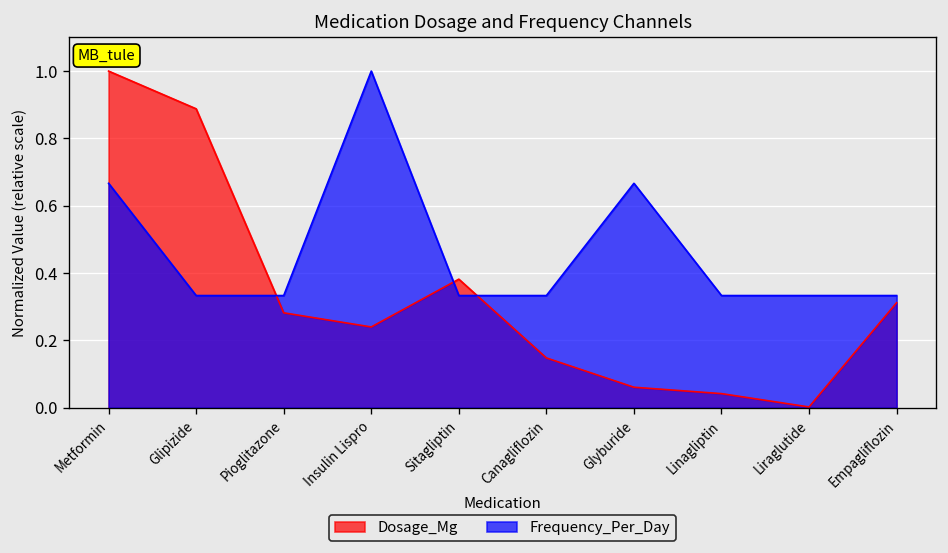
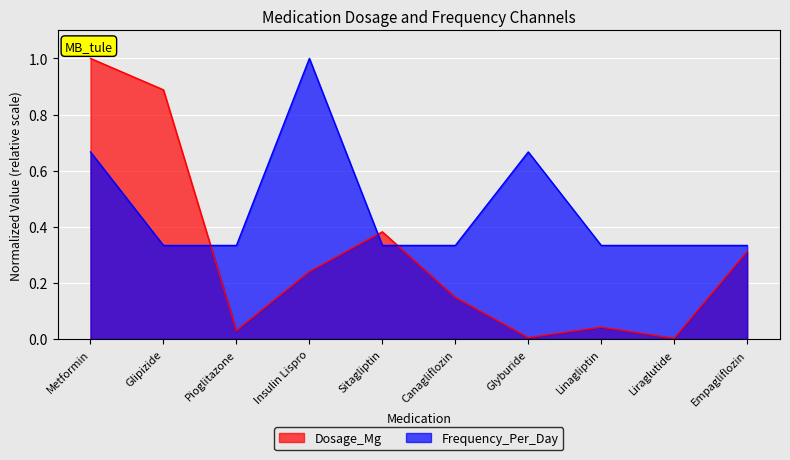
  {
    "Dosage_Mg": {
      "Metformin": 1.00,
      "Glipizide": 0.89,
-     "Pioglitazone": 0.28,
+     "Pioglitazone": 0.03,
      "Insulin Lispro": 0.24,
      "Sitagliptin": 0.38,
      "Canagliflozin": 0.15,
-     "Glyburide": 0.06,
+     "Glyburide": 0.01,
      "Linagliptin": 0.04,
      "Liraglutide": 0.00,
      "Empagliflozin": 0.31
    },
    "Frequency_Per_Day": {
      "Metformin": 0.67,
      "Glipizide": 0.33,
      "Pioglitazone": 0.33,
      "Insulin Lispro": 1.00,
      "Sitagliptin": 0.33,
      "Canagliflozin": 0.33,
      "Glyburide": 0.67,
      "Linagliptin": 0.33,
      "Liraglutide": 0.33,
      "Empagliflozin": 0.33
    }
  }
